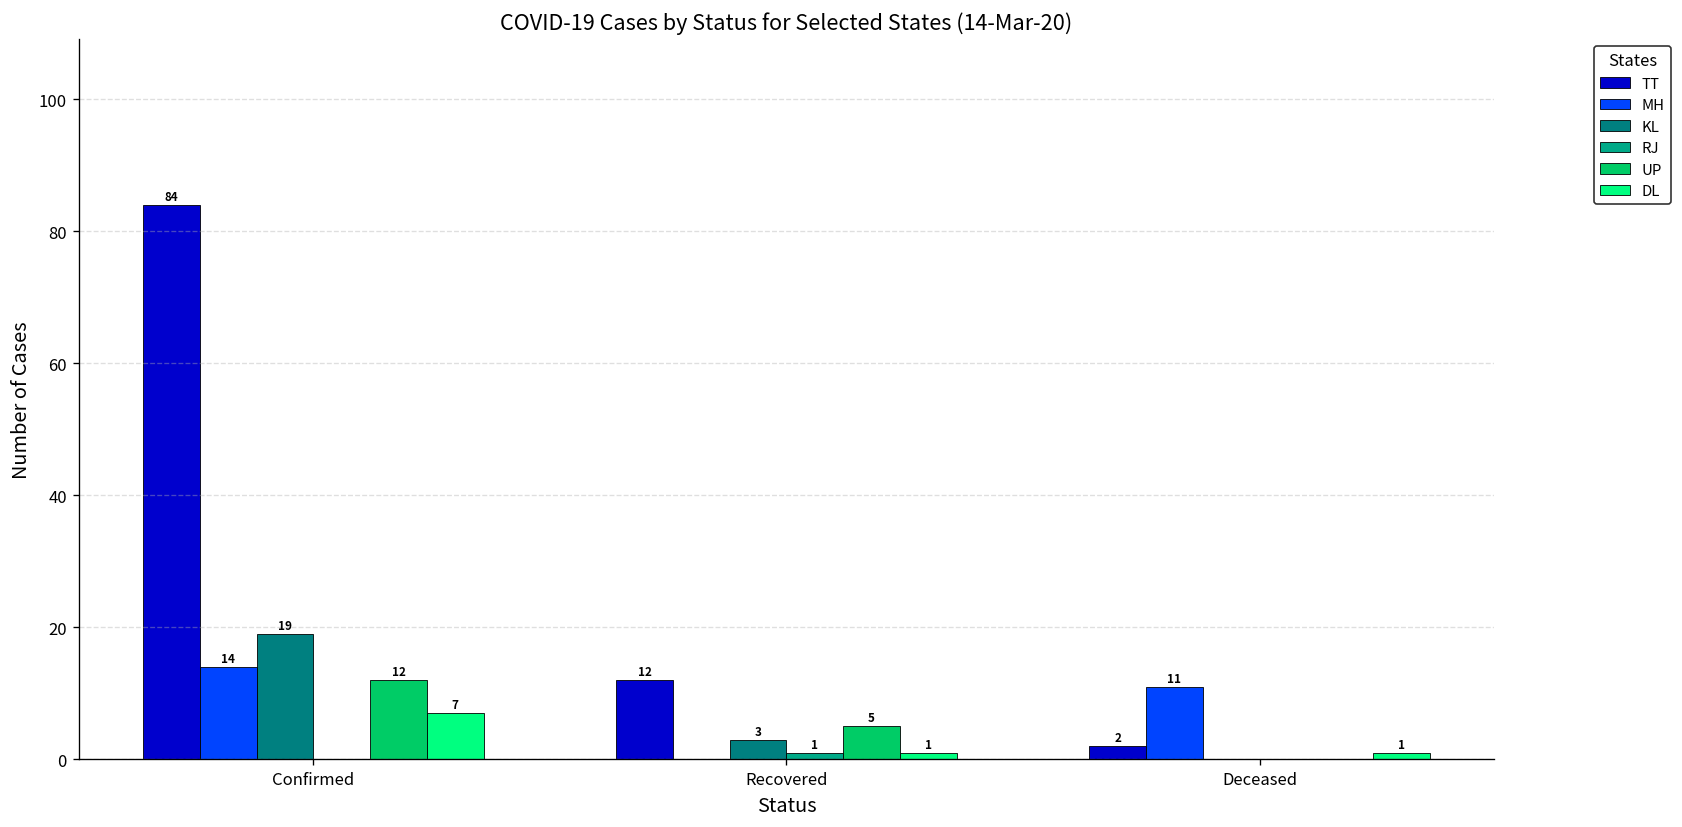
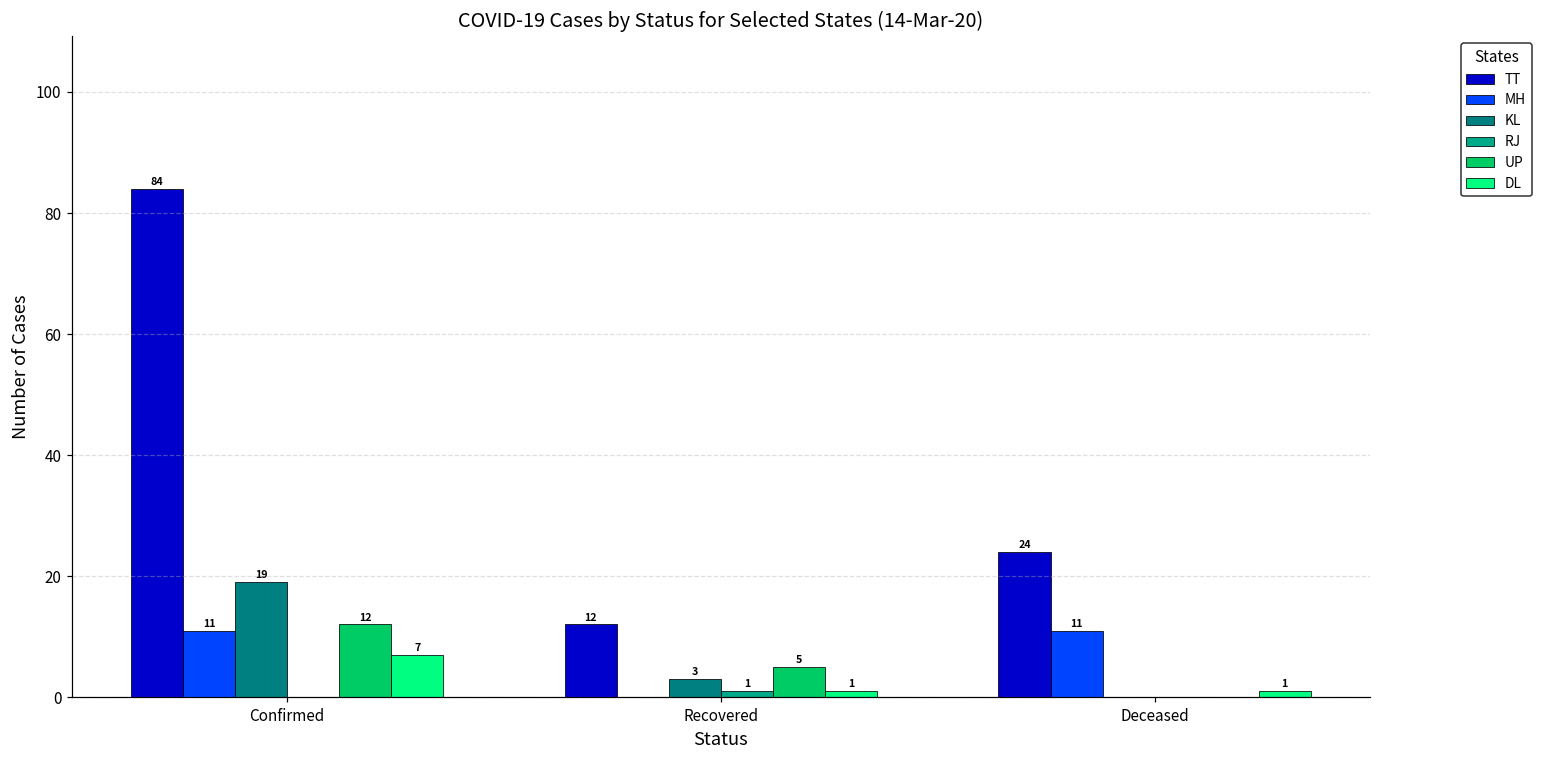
  {
    "TT": {
      "Confirmed": 84,
      "Recovered": 12,
-     "Deceased": 2
+     "Deceased": 24
    },
    "MH": {
-     "Confirmed": 14,
+     "Confirmed": 11,
      "Deceased": 11
    }
  }
